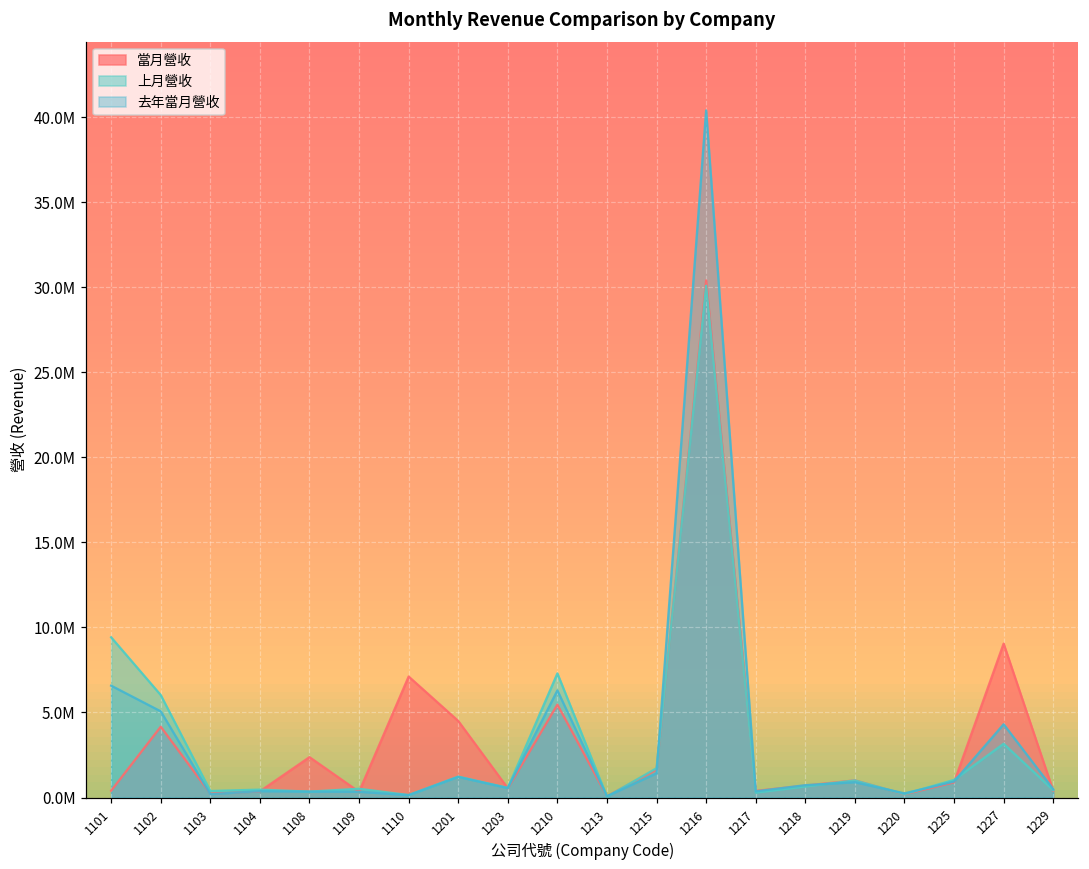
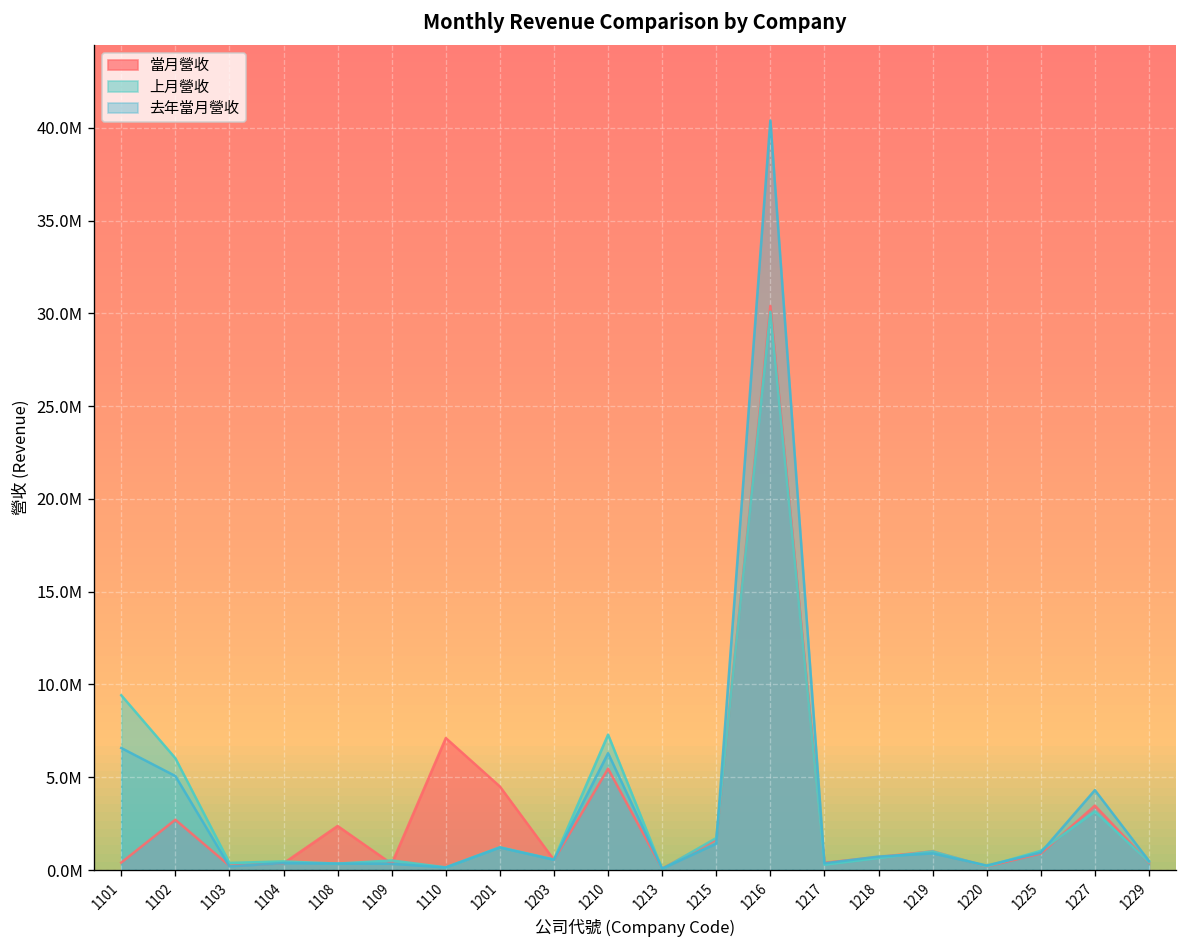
  {
    "當月營收": {
      "1101": 400000,
-     "1102": 4200000,
+     "1102": 2700000,
      "1108": 2400000,
      "1110": 7100000,
      "1201": 4500000,
      "1210": 5500000,
      "1216": 30400000,
-     "1227": 9000000
+     "1227": 3500000
    }
  }
